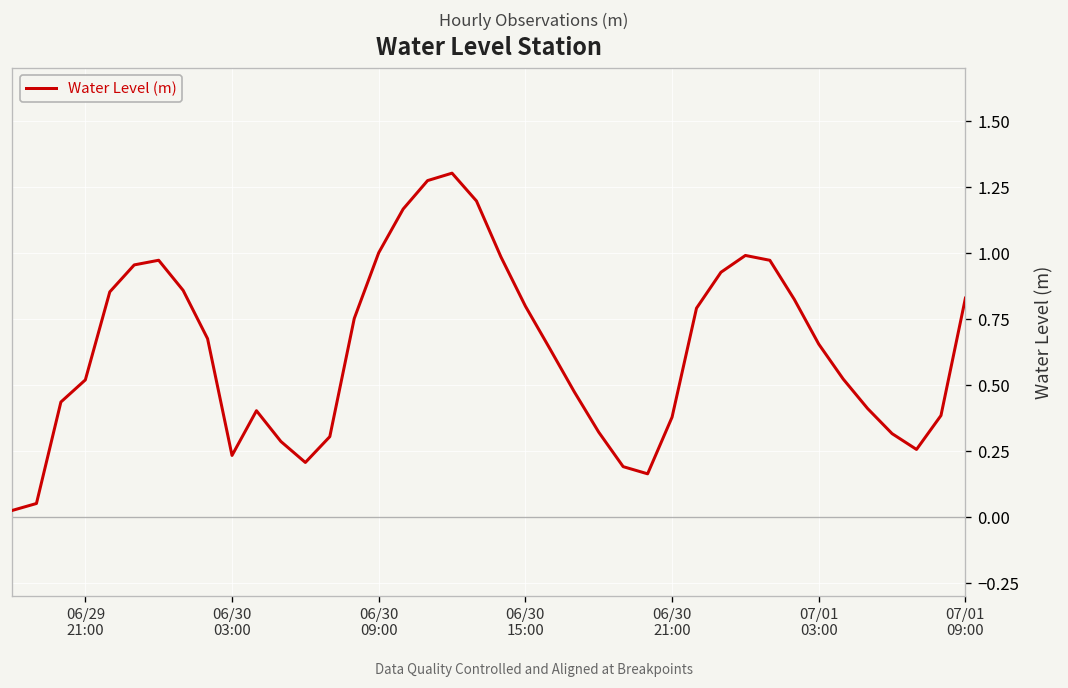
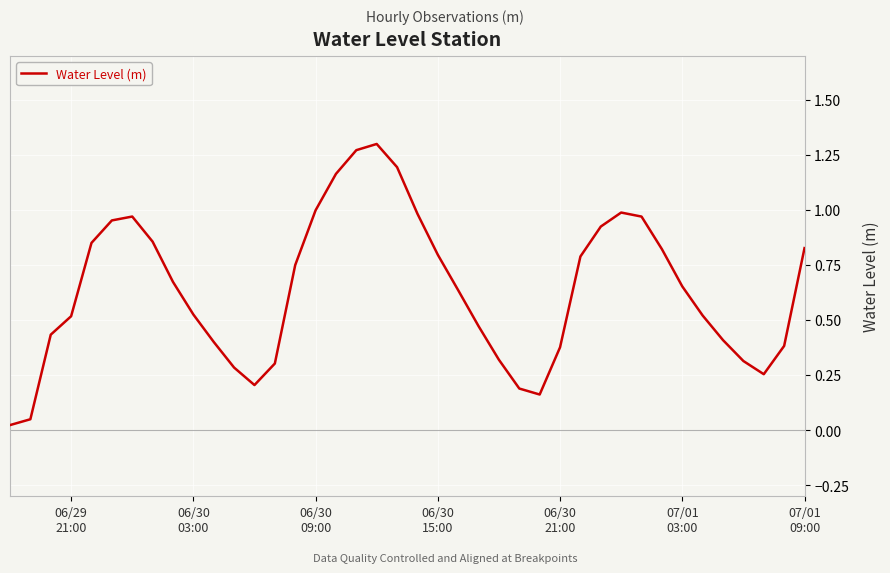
  {
    "06/29 21:00": 0.52,
-   "06/30 03:00": 0.23,
+   "06/30 03:00": 0.53,
    "06/30 09:00": 1.00,
    "06/30 15:00": 0.80,
    "06/30 21:00": 0.38,
    "07/01 03:00": 0.65,
    "07/01 09:00": 0.83
  }
